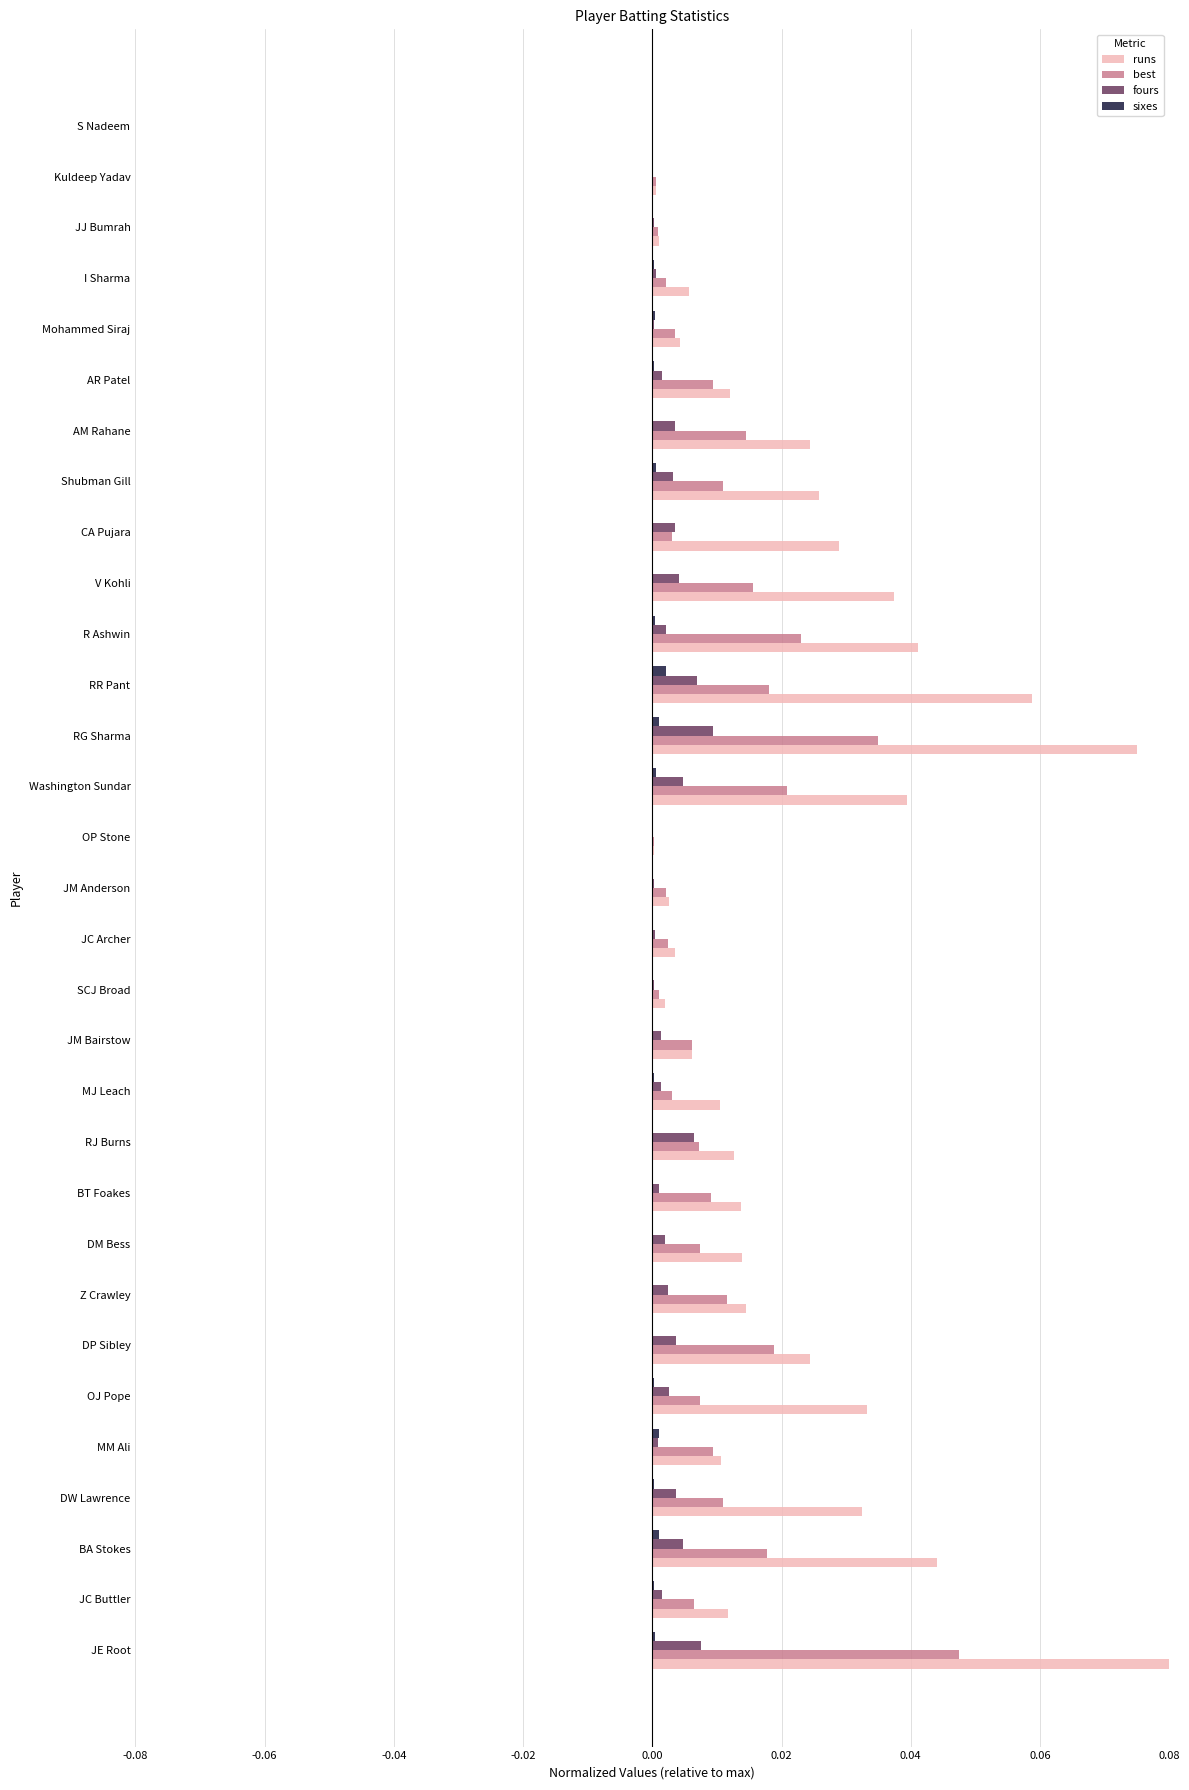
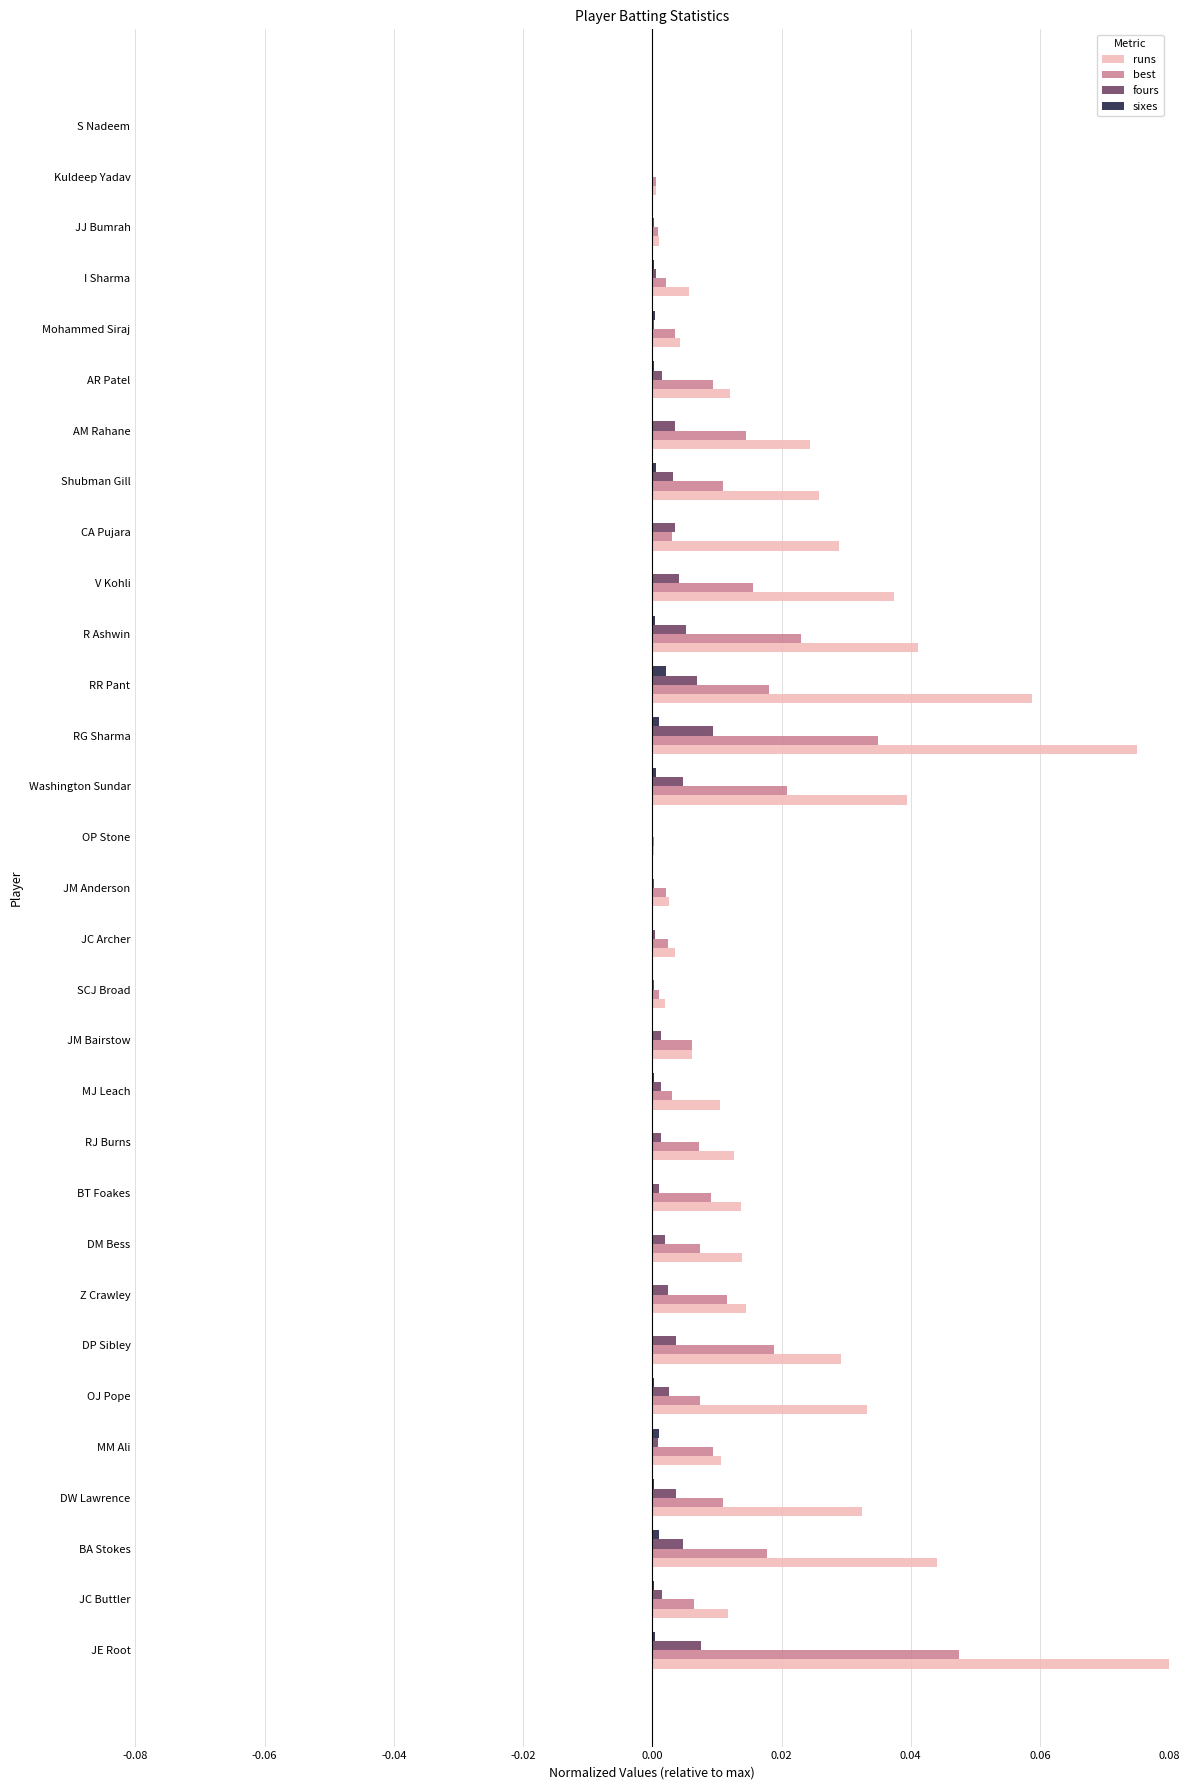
  {
    "runs": {
      "S Nadeem": 0.000,
      "Kuldeep Yadav": 0.001,
      "JJ Bumrah": 0.001,
      "I Sharma": 0.006,
      "Mohammed Siraj": 0.004,
      "AR Patel": 0.012,
      "AM Rahane": 0.024,
      "Shubman Gill": 0.026,
      "CA Pujara": 0.029,
      "V Kohli": 0.037,
      "R Ashwin": 0.041,
      "RR Pant": 0.059,
      "RG Sharma": 0.075,
      "Washington Sundar": 0.039,
      "JM Anderson": 0.003,
      "JC Archer": 0.003,
      "SCJ Broad": 0.002,
      "JM Bairstow": 0.006,
      "MJ Leach": 0.010,
      "RJ Burns": 0.013,
      "BT Foakes": 0.014,
      "DM Bess": 0.014,
      "Z Crawley": 0.015,
-     "DP Sibley": 0.024,
+     "DP Sibley": 0.029,
      "OJ Pope": 0.033,
      "MM Ali": 0.011,
      "DW Lawrence": 0.032,
      "BA Stokes": 0.044,
      "JC Buttler": 0.012,
      "JE Root": 0.080
    },
    "best": {
      "S Nadeem": 0.000,
      "Kuldeep Yadav": 0.001,
      "JJ Bumrah": 0.001,
      "I Sharma": 0.002,
      "Mohammed Siraj": 0.003,
      "AR Patel": 0.009,
      "AM Rahane": 0.015,
      "Shubman Gill": 0.011,
      "CA Pujara": 0.003,
      "V Kohli": 0.016,
      "R Ashwin": 0.023,
      "RR Pant": 0.018,
      "RG Sharma": 0.035,
      "Washington Sundar": 0.021,
      "JM Anderson": 0.002,
      "JC Archer": 0.002,
      "SCJ Broad": 0.001,
      "JM Bairstow": 0.006,
      "MJ Leach": 0.003,
      "RJ Burns": 0.007,
      "BT Foakes": 0.009,
      "DM Bess": 0.007,
      "Z Crawley": 0.012,
      "DP Sibley": 0.019,
      "OJ Pope": 0.007,
      "MM Ali": 0.009,
      "DW Lawrence": 0.011,
      "BA Stokes": 0.018,
      "JC Buttler": 0.007,
      "JE Root": 0.047
    },
    "fours": {
      "S Nadeem": 0.000,
      "Kuldeep Yadav": 0.000,
      "I Sharma": 0.001,
      "AR Patel": 0.002,
      "AM Rahane": 0.003,
      "Shubman Gill": 0.003,
      "CA Pujara": 0.003,
      "V Kohli": 0.004,
-     "R Ashwin": 0.002,
+     "R Ashwin": 0.005,
      "RR Pant": 0.007,
      "RG Sharma": 0.009,
      "Washington Sundar": 0.005,
      "OP Stone": 0.000,
      "JC Archer": 0.000,
      "JM Bairstow": 0.001,
      "MJ Leach": 0.001,
-     "RJ Burns": 0.007,
+     "RJ Burns": 0.001,
      "BT Foakes": 0.001,
      "DM Bess": 0.002,
      "Z Crawley": 0.002,
      "DP Sibley": 0.004,
      "OJ Pope": 0.003,
      "MM Ali": 0.001,
      "DW Lawrence": 0.004,
      "BA Stokes": 0.005,
      "JC Buttler": 0.002,
      "JE Root": 0.008
    },
    "sixes": {
      "S Nadeem": 0.000,
      "Kuldeep Yadav": 0.000,
      "JJ Bumrah": 0.000,
      "Mohammed Siraj": 0.000,
      "AM Rahane": 0.000,
      "Shubman Gill": 0.001,
      "CA Pujara": 0.000,
      "V Kohli": 0.000,
      "R Ashwin": 0.000,
      "RR Pant": 0.002,
      "RG Sharma": 0.001,
      "Washington Sundar": 0.001,
      "OP Stone": 0.000,
      "JM Anderson": 0.000,
      "JC Archer": 0.000,
      "SCJ Broad": 0.000,
      "JM Bairstow": 0.000,
      "RJ Burns": 0.000,
      "BT Foakes": 0.000,
      "DM Bess": 0.000,
      "Z Crawley": 0.000,
      "DP Sibley": 0.000,
      "MM Ali": 0.001,
      "BA Stokes": 0.001,
      "JE Root": 0.000
    }
  }
